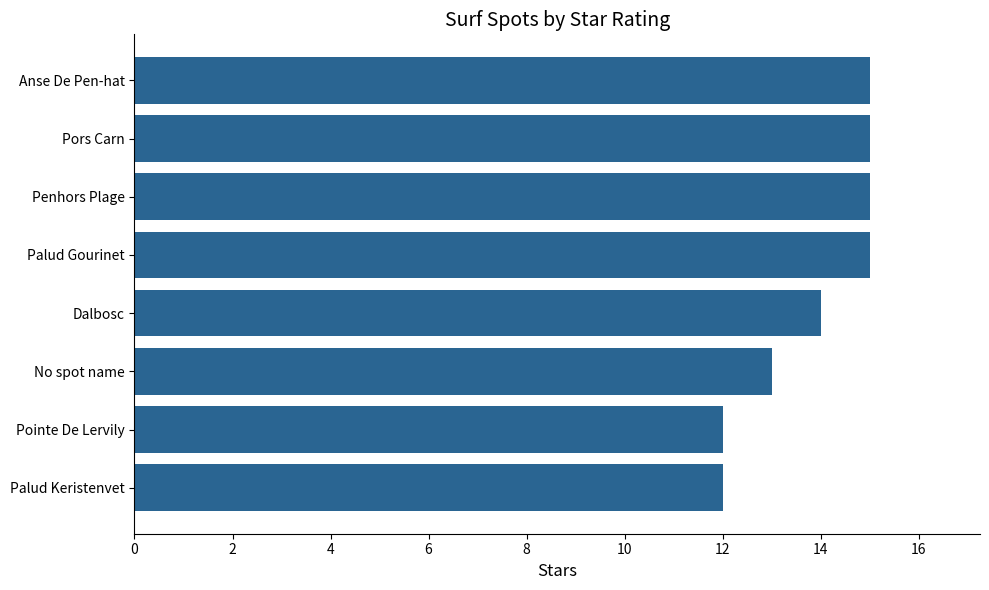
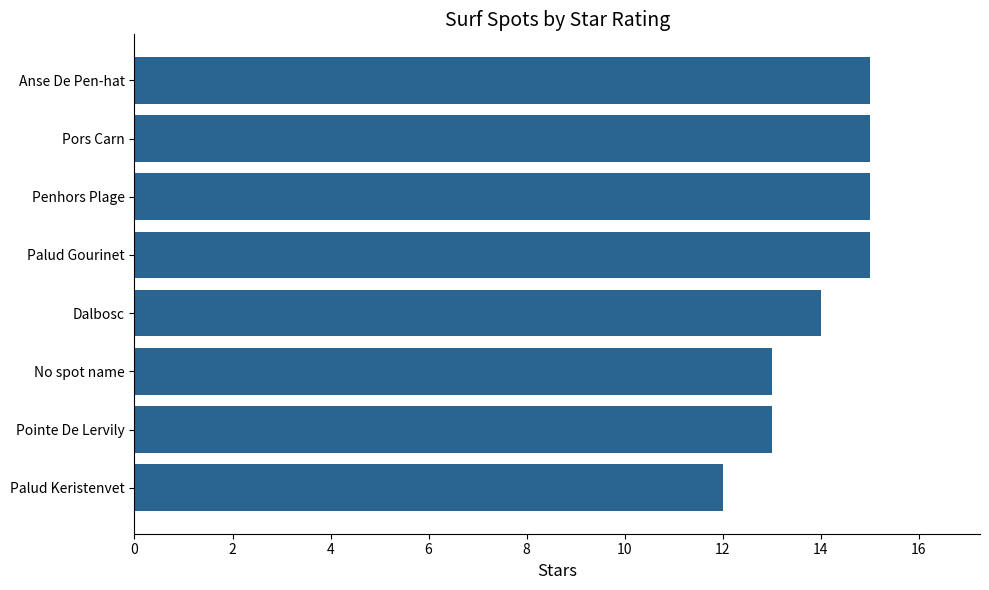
  {
    "Anse De Pen-hat": 15,
    "Pors Carn": 15,
    "Penhors Plage": 15,
    "Palud Gourinet": 15,
    "Dalbosc": 14,
    "No spot name": 13,
-   "Pointe De Lervily": 12,
+   "Pointe De Lervily": 13,
    "Palud Keristenvet": 12
  }
